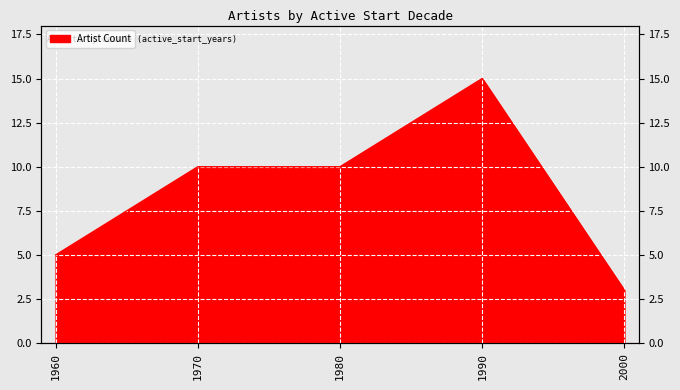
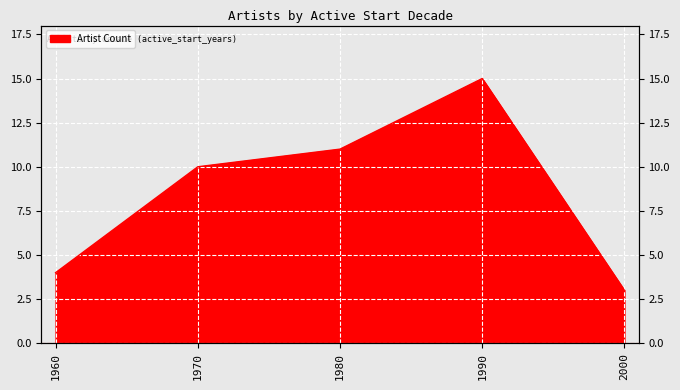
  {
-   "1960": 5,
+   "1960": 4,
    "1970": 10,
-   "1980": 10,
+   "1980": 11,
    "1990": 15,
    "2000": 3
  }
